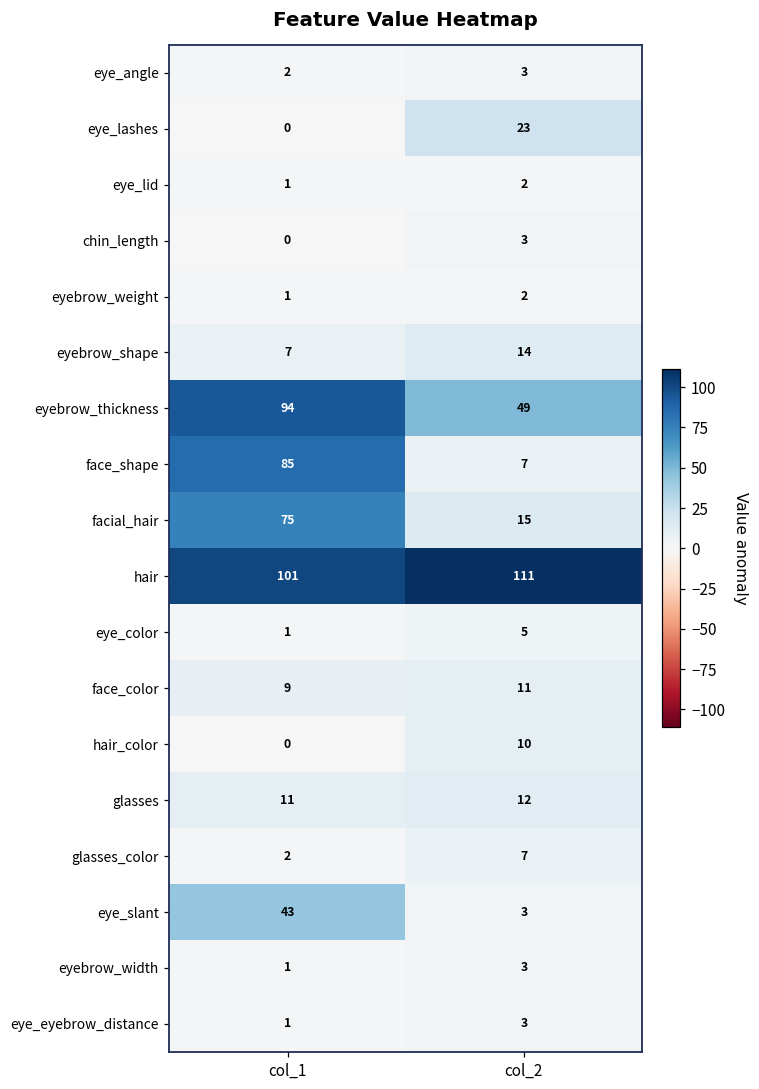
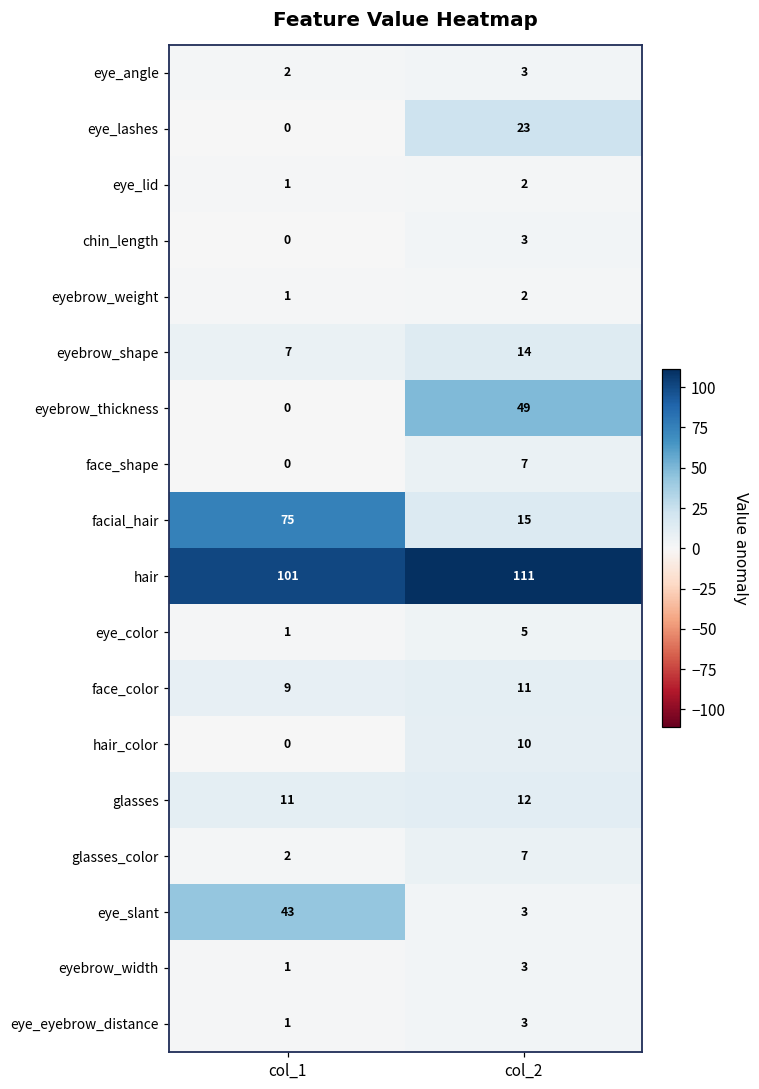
  {
    "eye_angle": {
      "col_1": 2,
      "col_2": 3
    },
    "eye_lashes": {
      "col_1": 0,
      "col_2": 23
    },
    "eye_lid": {
      "col_1": 1,
      "col_2": 2
    },
    "chin_length": {
      "col_1": 0,
      "col_2": 3
    },
    "eyebrow_weight": {
      "col_1": 1,
      "col_2": 2
    },
    "eyebrow_shape": {
      "col_1": 7,
      "col_2": 14
    },
    "eyebrow_thickness": {
-     "col_1": 94,
+     "col_1": 0,
      "col_2": 49
    },
    "face_shape": {
-     "col_1": 85,
+     "col_1": 0,
      "col_2": 7
    },
    "facial_hair": {
      "col_1": 75,
      "col_2": 15
    },
    "hair": {
      "col_1": 101,
      "col_2": 111
    },
    "eye_color": {
      "col_1": 1,
      "col_2": 5
    },
    "face_color": {
      "col_1": 9,
      "col_2": 11
    },
    "hair_color": {
      "col_1": 0,
      "col_2": 10
    },
    "glasses": {
      "col_1": 11,
      "col_2": 12
    },
    "glasses_color": {
      "col_1": 2,
      "col_2": 7
    },
    "eye_slant": {
      "col_1": 43,
      "col_2": 3
    },
    "eyebrow_width": {
      "col_1": 1,
      "col_2": 3
    },
    "eye_eyebrow_distance": {
      "col_1": 1,
      "col_2": 3
    }
  }
